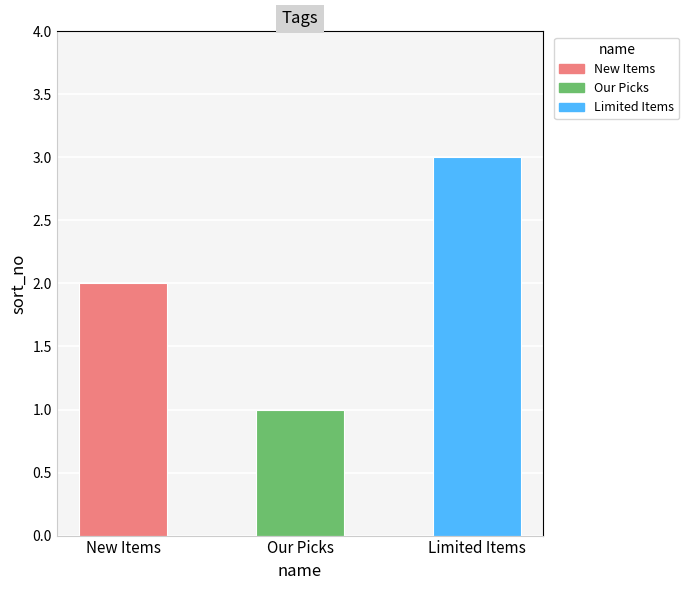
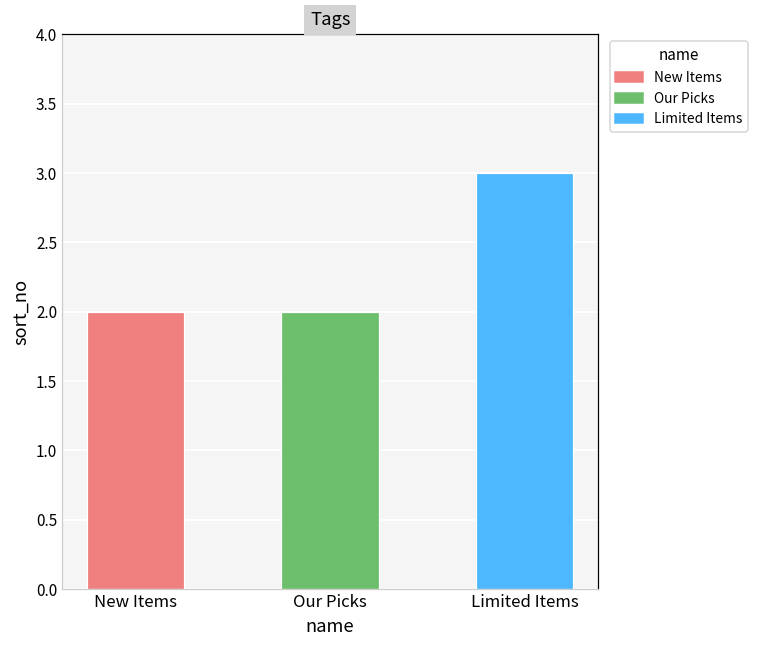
  {
    "New Items": 2,
-   "Our Picks": 1,
+   "Our Picks": 2,
    "Limited Items": 3
  }
